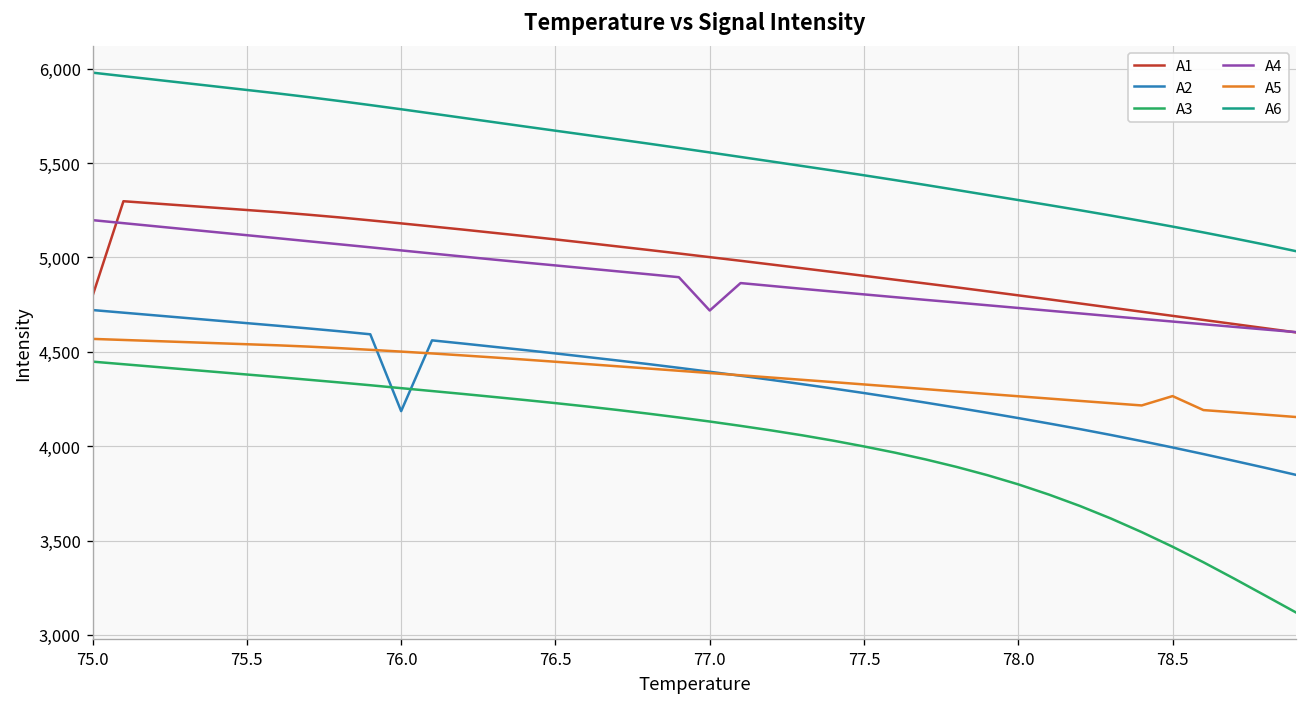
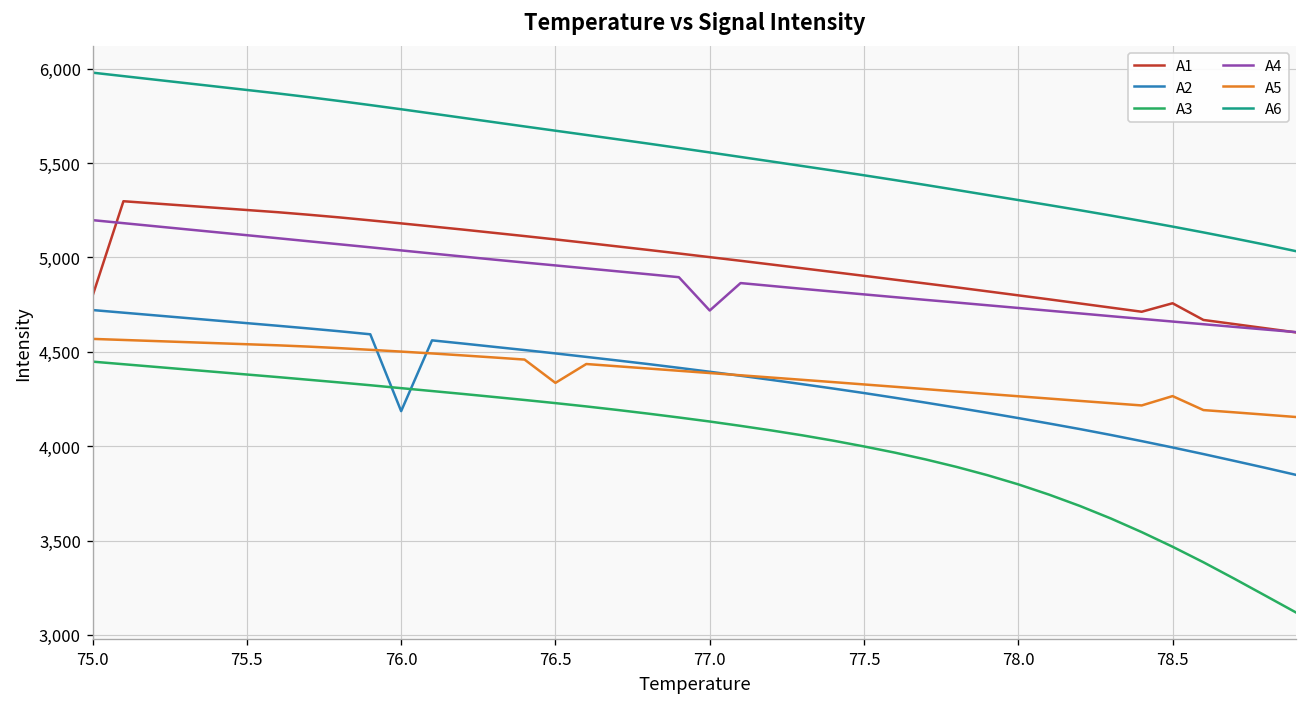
  {
    "A1": {
      "75.0": "4,800",
      "75.5": "5,250",
      "76.0": "5,180",
      "76.5": "5,100",
      "77.0": "5,000",
      "77.5": "4,900",
      "78.0": "4,800",
-     "78.5": "4,690"
+     "78.5": "4,760"
    },
    "A2": {
      "75.0": "4,720",
      "75.5": "4,650",
      "76.0": "4,190",
      "76.5": "4,490",
      "77.5": "4,280",
      "78.0": "4,150",
      "78.5": "3,990"
    },
    "A4": {
      "75.0": "5,200",
      "75.5": "5,120",
      "76.0": "5,040",
      "76.5": "4,960",
      "77.0": "4,720",
      "77.5": "4,800",
      "78.0": "4,730",
      "78.5": "4,660"
    },
    "A5": {
      "75.0": "4,570",
      "75.5": "4,540",
      "76.0": "4,500",
-     "76.5": "4,450",
+     "76.5": "4,340",
      "77.5": "4,330",
      "78.0": "4,260",
      "78.5": "4,270"
    }
  }
